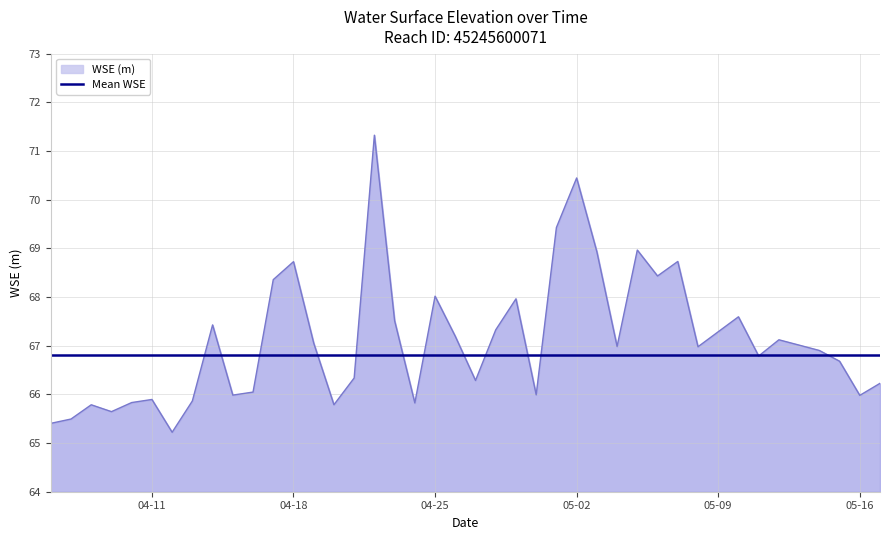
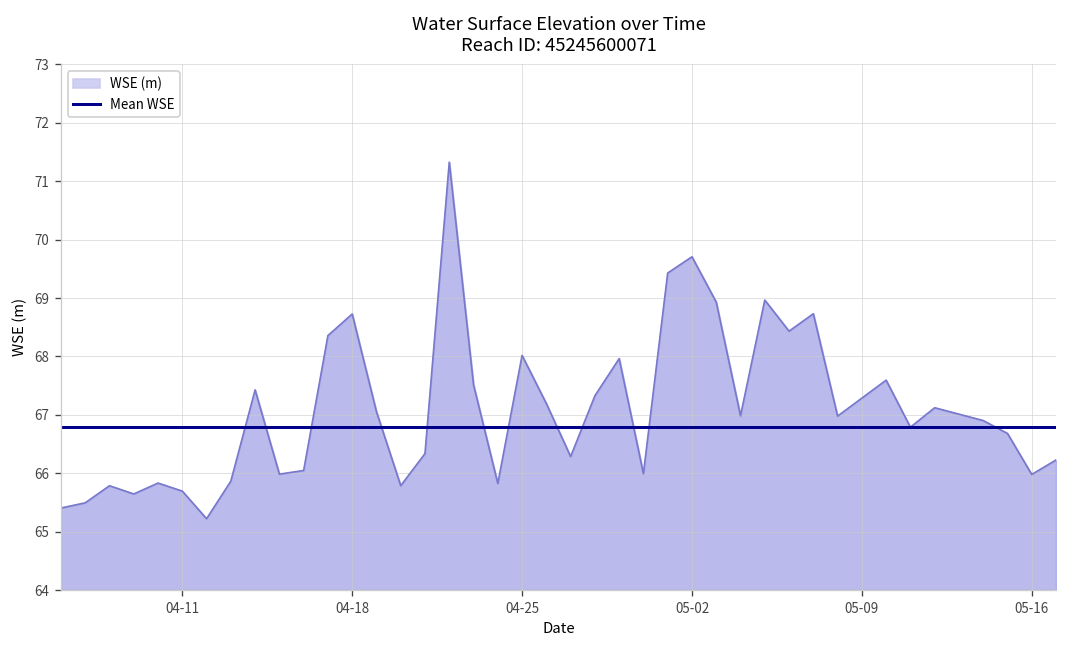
  {
    "WSE (m)": {
-     "04-11": 65.9,
+     "04-11": 65.7,
      "04-18": 68.7,
      "04-25": 68.0,
-     "05-02": 70.4,
+     "05-02": 69.7,
      "05-16": 66.0
    },
    "Mean WSE": {
      "04-11": 66.8,
      "04-18": 66.8,
      "04-25": 66.8,
      "05-02": 66.8,
      "05-16": 66.8
    }
  }
